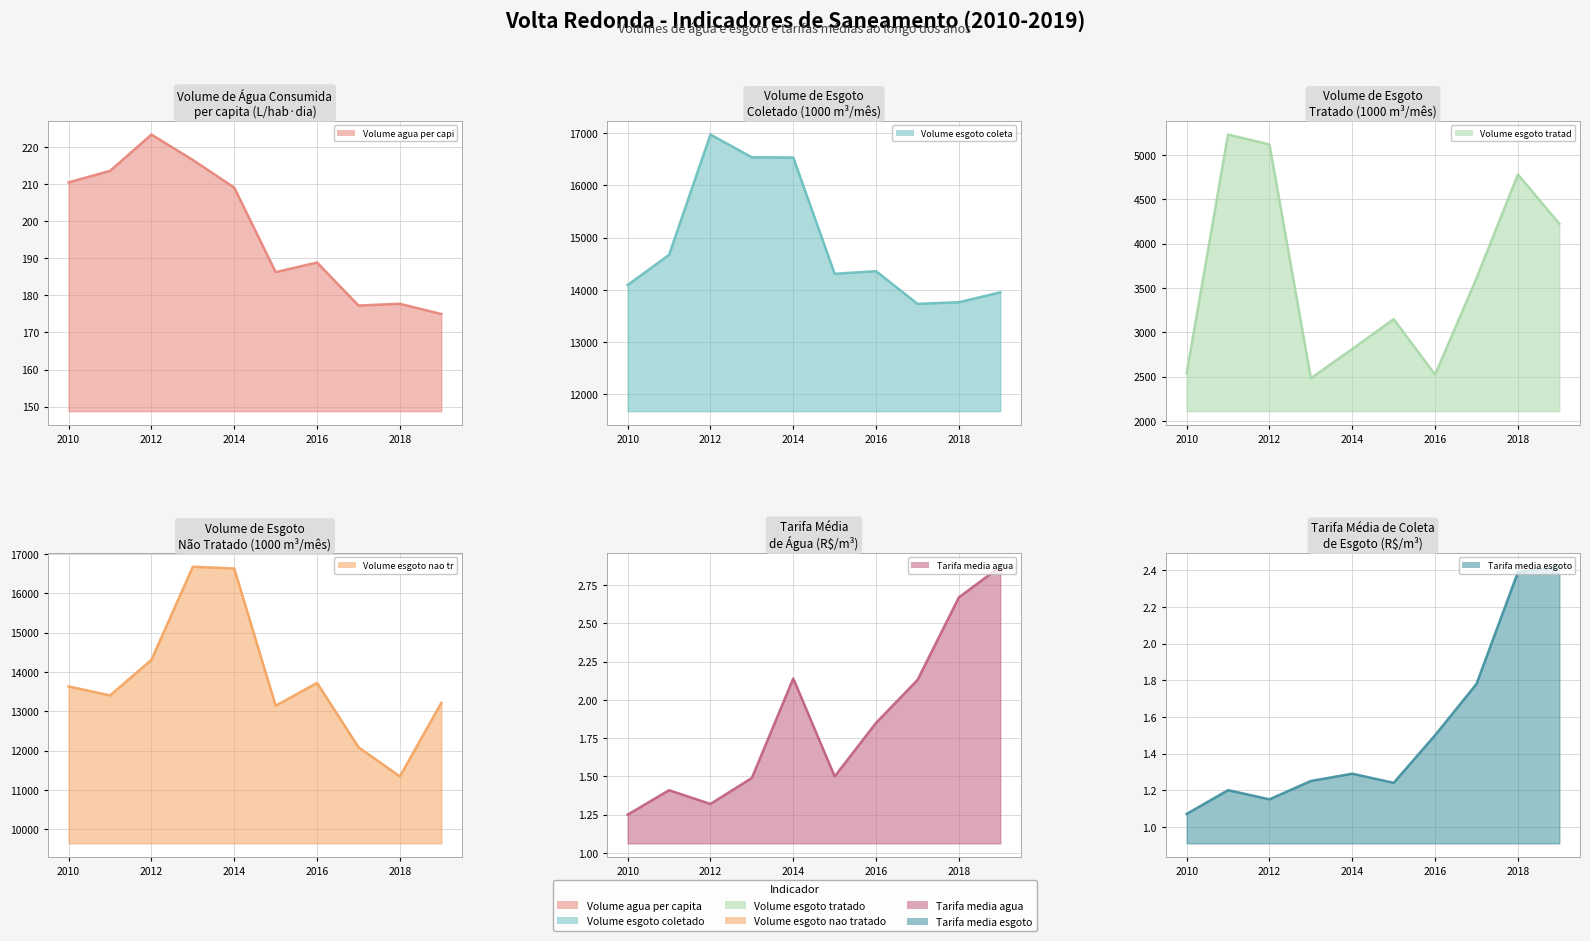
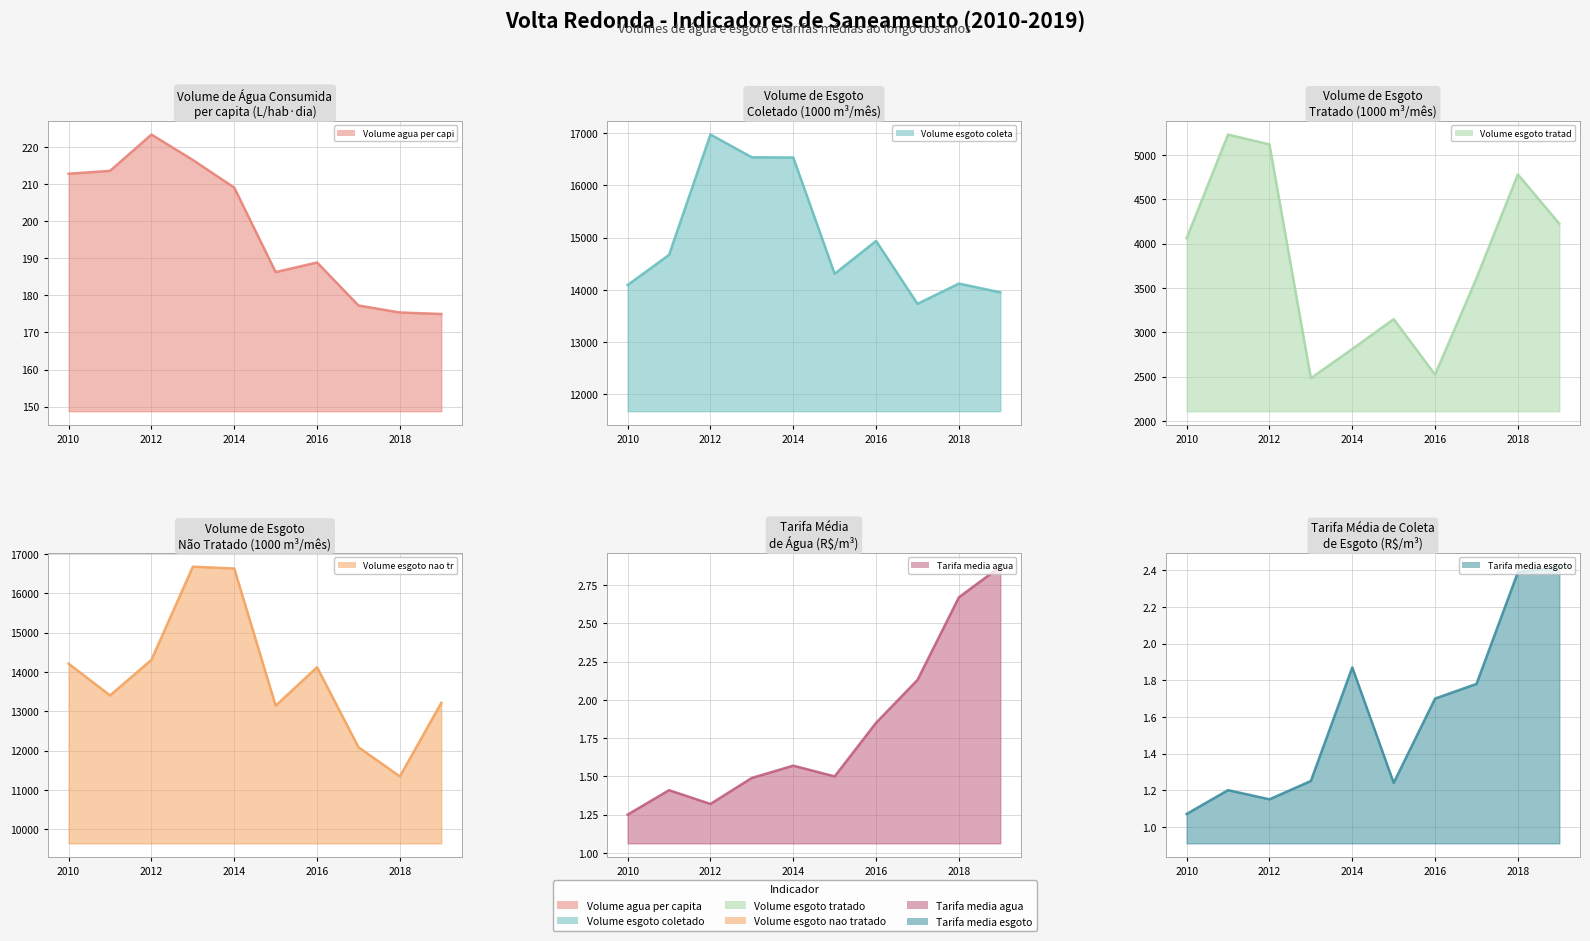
  {
    "Volume de Água Consumida per capita (L/hab·dia)": {
-     "2010": 211,
+     "2010": 213,
      "2012": 223,
      "2014": 209,
      "2016": 189,
-     "2018": 178
+     "2018": 175
    },
    "Volume de Esgoto Coletado (1000 m³/mês)": {
      "2010": 14100,
      "2012": 17000,
      "2014": 16500,
-     "2016": 14400,
-     "2018": 13800
+     "2016": 14900,
+     "2018": 14100
    },
    "Volume de Esgoto Tratado (1000 m³/mês)": {
-     "2010": 2500,
+     "2010": 4100,
      "2012": 5100,
      "2014": 2800,
      "2016": 2500,
      "2018": 4800
    },
    "Volume de Esgoto Não Tratado (1000 m³/mês)": {
-     "2010": 13600,
+     "2010": 14200,
      "2012": 14300,
      "2014": 16600,
-     "2016": 13700,
+     "2016": 14100,
      "2018": 11300
    },
    "Tarifa Média de Água (R$/m³)": {
      "2010": 1.25,
      "2012": 1.32,
-     "2014": 2.14,
+     "2014": 1.57,
      "2016": 1.85,
      "2018": 2.67
    },
    "Tarifa Média de Coleta de Esgoto (R$/m³)": {
      "2010": 1.07,
      "2012": 1.15,
-     "2014": 1.29,
-     "2016": 1.5
+     "2014": 1.87,
+     "2016": 1.7
    }
  }
